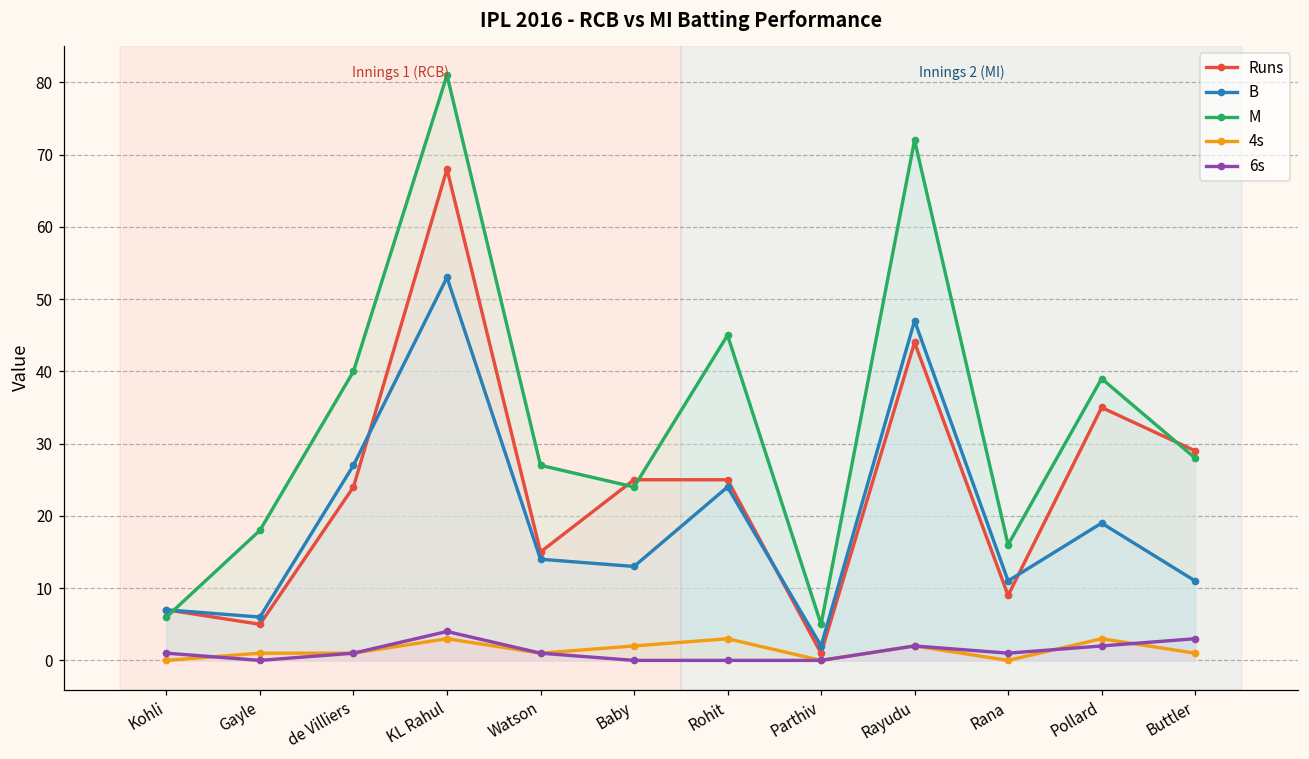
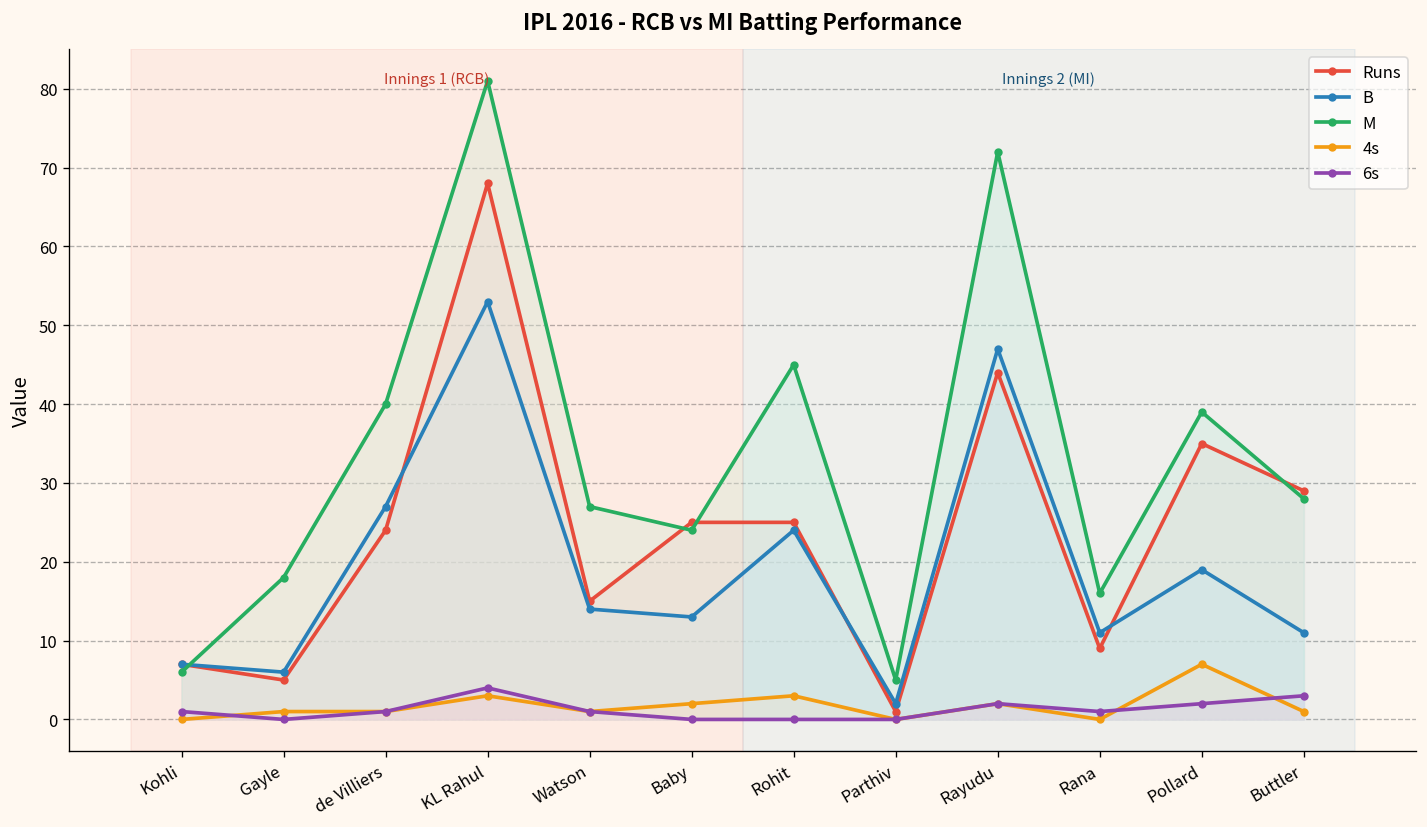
  {
    "Runs": {
      "Gayle": 5,
      "de Villiers": 24,
      "KL Rahul": 68,
      "Watson": 15,
      "Baby": 25,
      "Rohit": 25,
      "Parthiv": 1,
      "Rayudu": 44,
      "Rana": 9,
      "Pollard": 35,
      "Buttler": 29
    },
    "B": {
      "Gayle": 6,
      "de Villiers": 27,
      "KL Rahul": 53,
      "Watson": 14,
      "Baby": 13,
      "Rohit": 24,
      "Parthiv": 2,
      "Rayudu": 47,
      "Rana": 11,
      "Pollard": 19,
      "Buttler": 11
    },
    "M": {
      "Kohli": 6,
      "Gayle": 18,
      "de Villiers": 40,
      "Watson": 27,
      "Baby": 24,
      "Rohit": 45,
      "Parthiv": 5,
      "Rayudu": 72,
      "Rana": 16,
      "Pollard": 39,
      "Buttler": 28
    },
    "4s": {
      "Kohli": 0,
      "Gayle": 1,
      "KL Rahul": 3,
      "Baby": 2,
      "Rohit": 3,
      "Rana": 0,
-     "Pollard": 3,
+     "Pollard": 7,
      "Buttler": 1
    },
    "6s": {
      "Kohli": 1,
      "Gayle": 0,
      "KL Rahul": 4,
      "Baby": 0,
      "Rohit": 0,
      "Rana": 1,
      "Pollard": 2,
      "Buttler": 3
    }
  }
